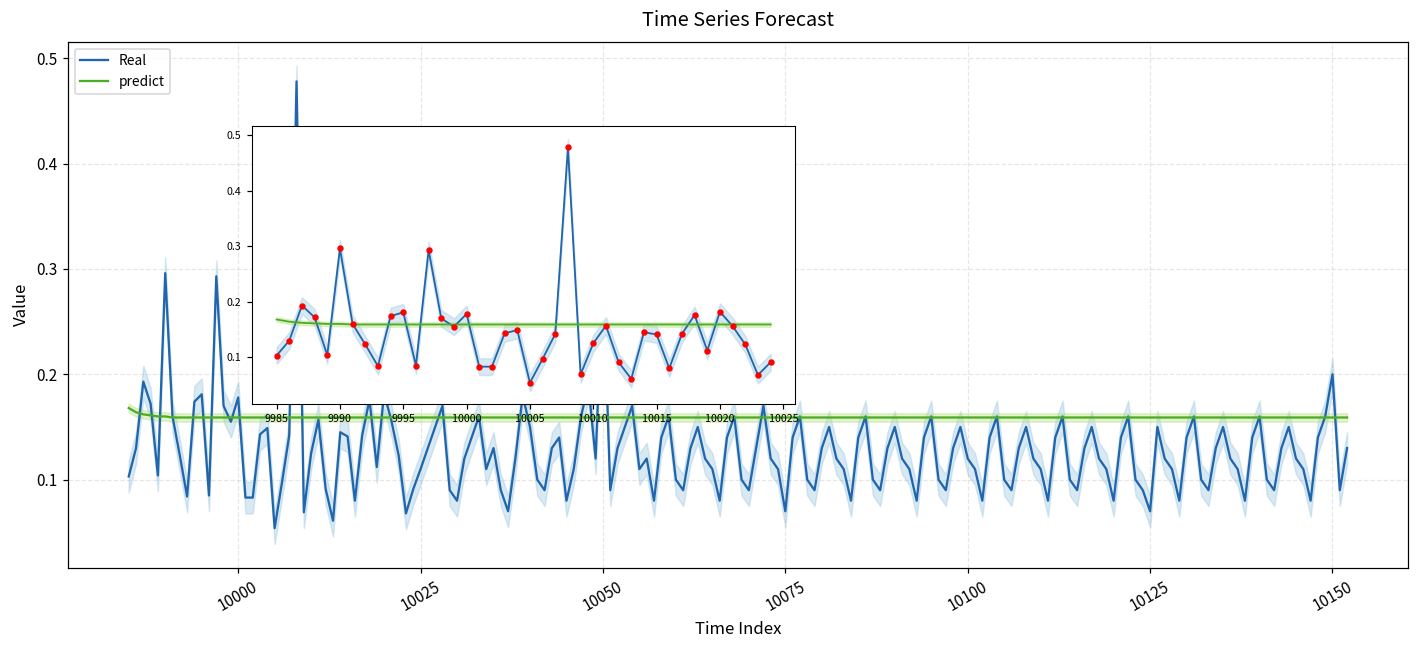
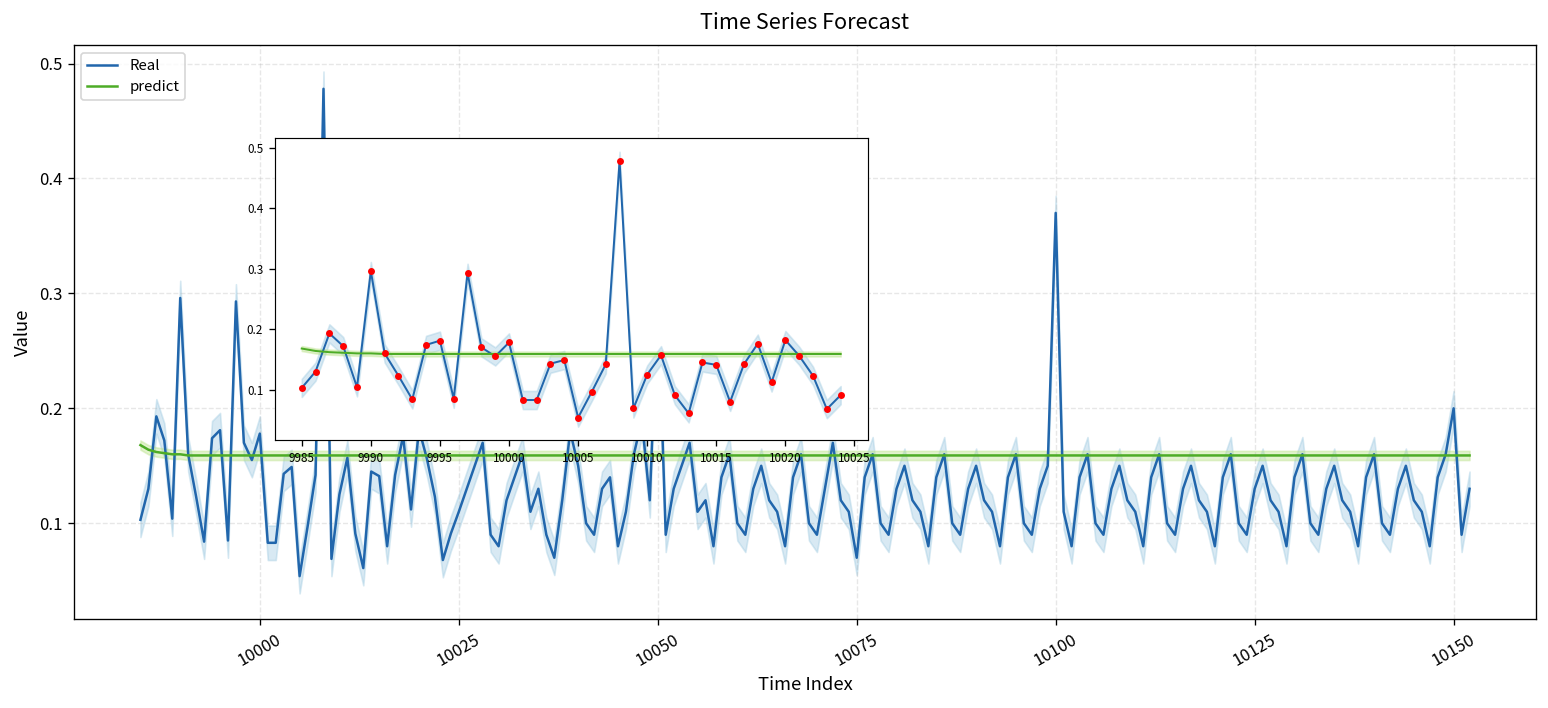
  {
    "Time Series Forecast": {
      "Real": {
        "10000": 0.18,
        "10025": 0.11,
        "10050": 0.30,
        "10075": 0.07,
-       "10100": 0.12,
-       "10125": 0.07,
+       "10100": 0.37,
+       "10125": 0.13,
        "10150": 0.20
      },
      "predict": {
        "10000": 0.16,
        "10025": 0.16,
        "10050": 0.16,
        "10075": 0.16,
        "10100": 0.16,
        "10125": 0.16,
        "10150": 0.16
      }
    }
  }
